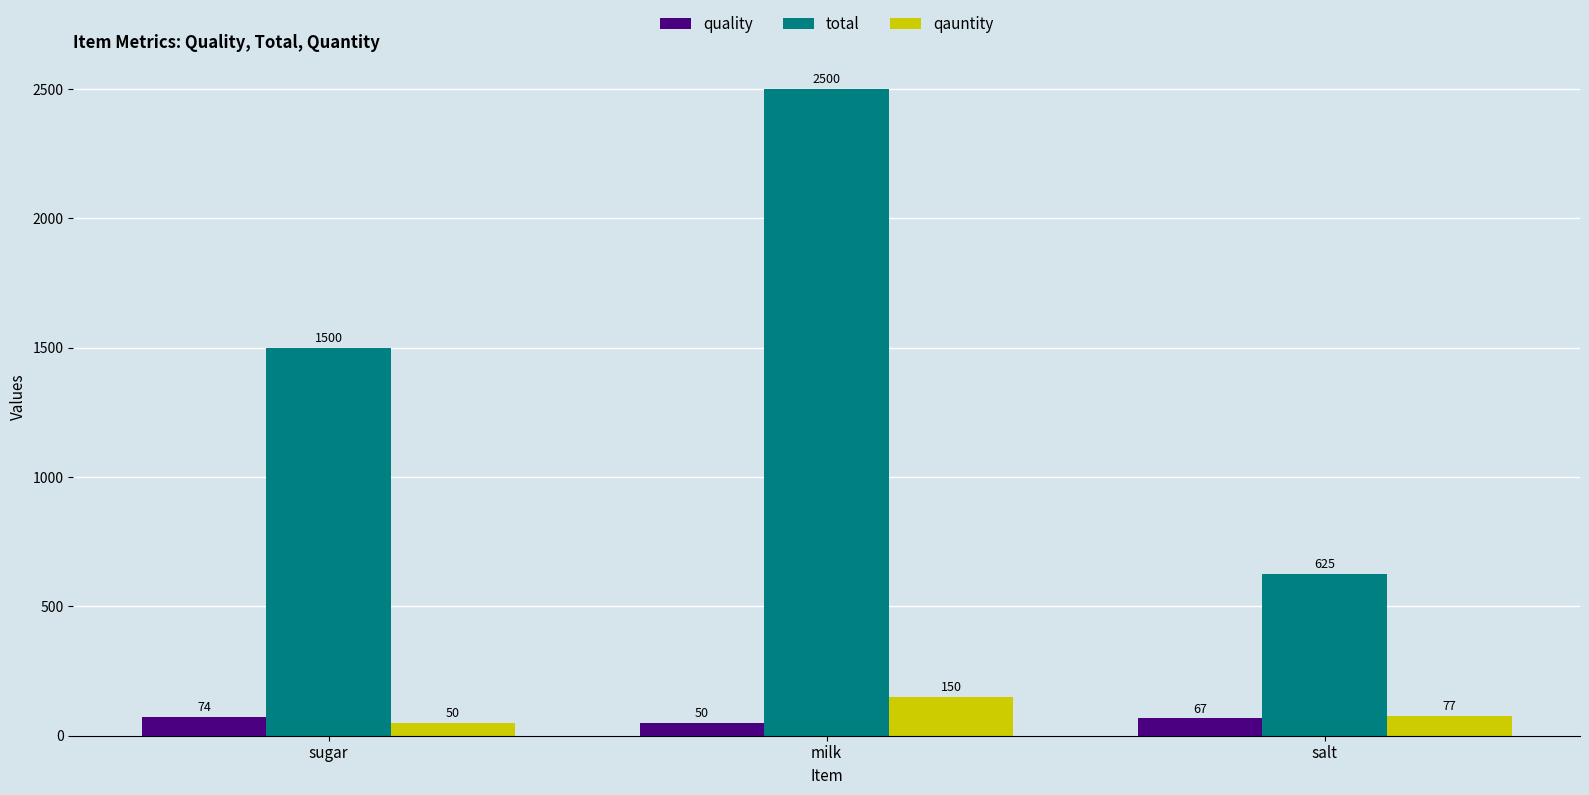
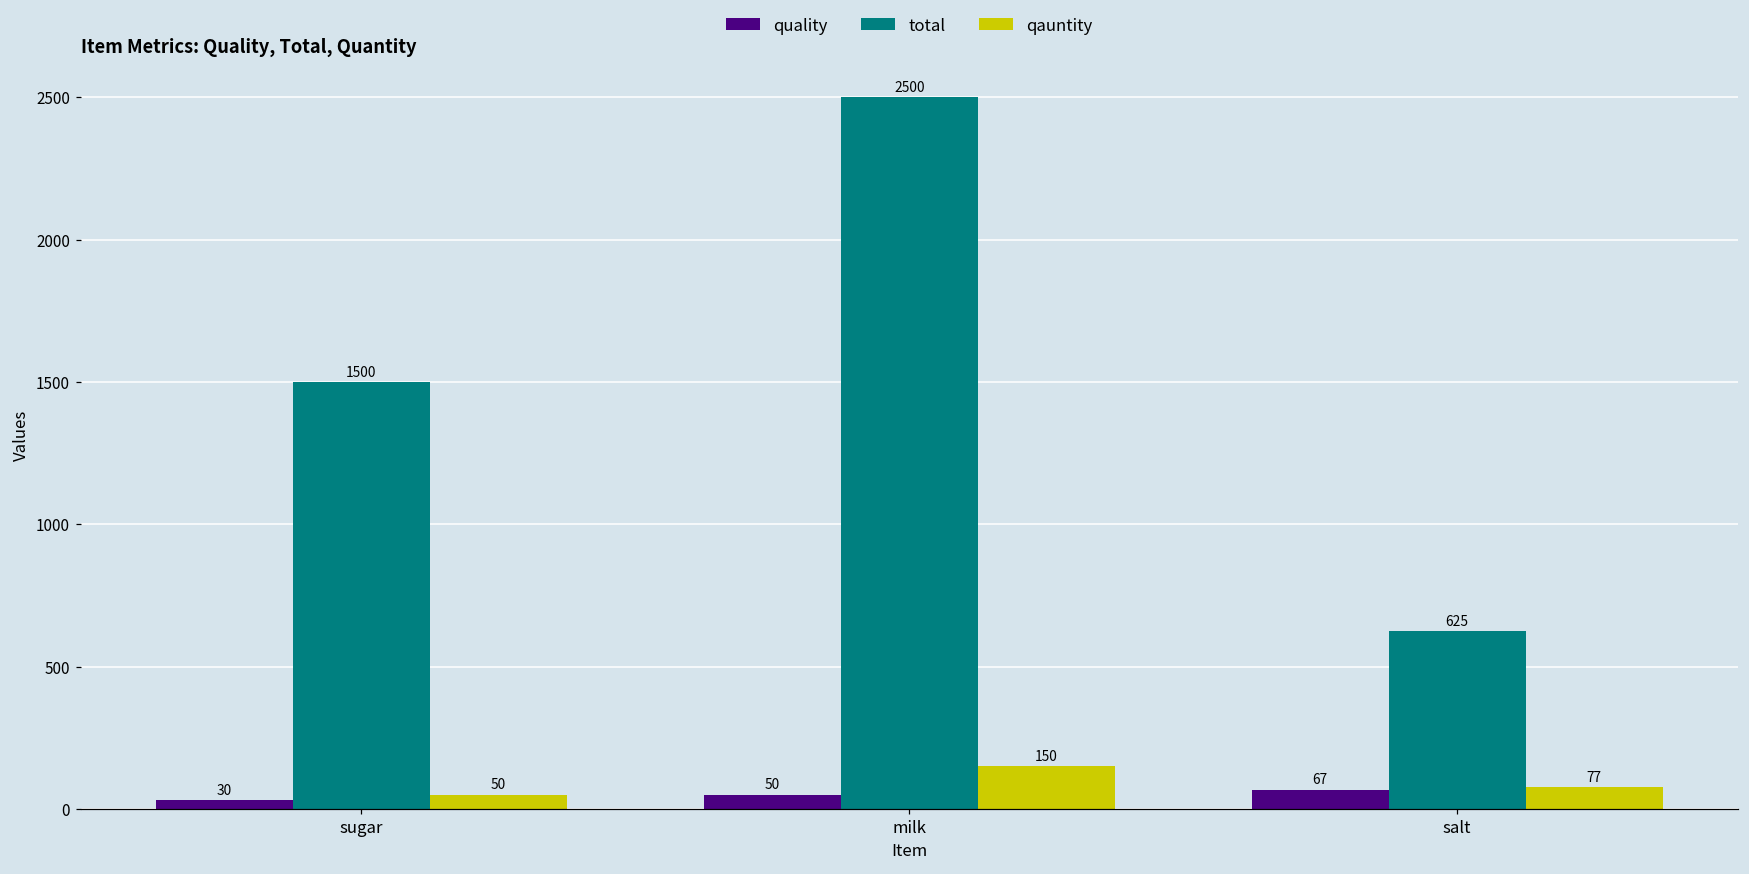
  {
    "quality": {
-     "sugar": 74,
+     "sugar": 30,
      "milk": 50,
      "salt": 67
    },
    "total": {
      "sugar": 1500,
      "milk": 2500,
      "salt": 625
    },
    "qauntity": {
      "sugar": 50,
      "milk": 150,
      "salt": 77
    }
  }
